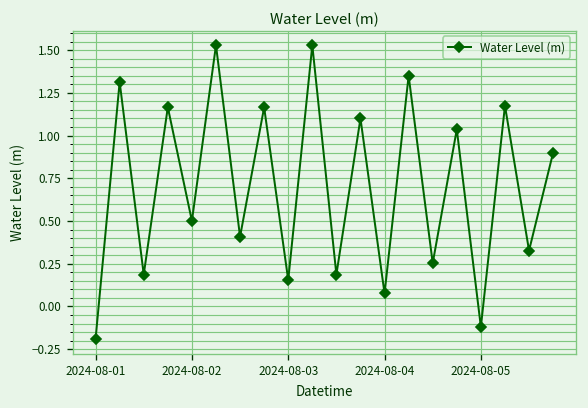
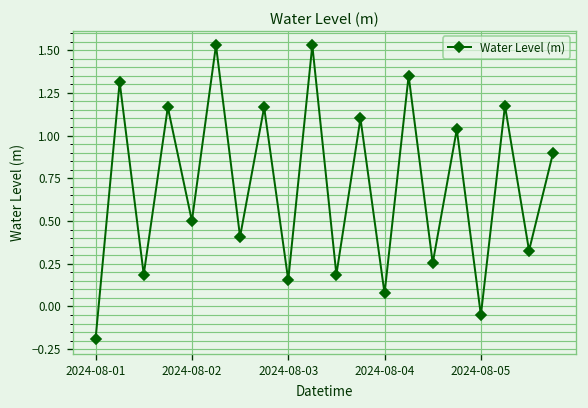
  {
    "2024-08-01": -0.19,
    "2024-08-02": 0.50,
    "2024-08-03": 0.15,
    "2024-08-04": 0.08,
-   "2024-08-05": -0.12
+   "2024-08-05": -0.05
  }
